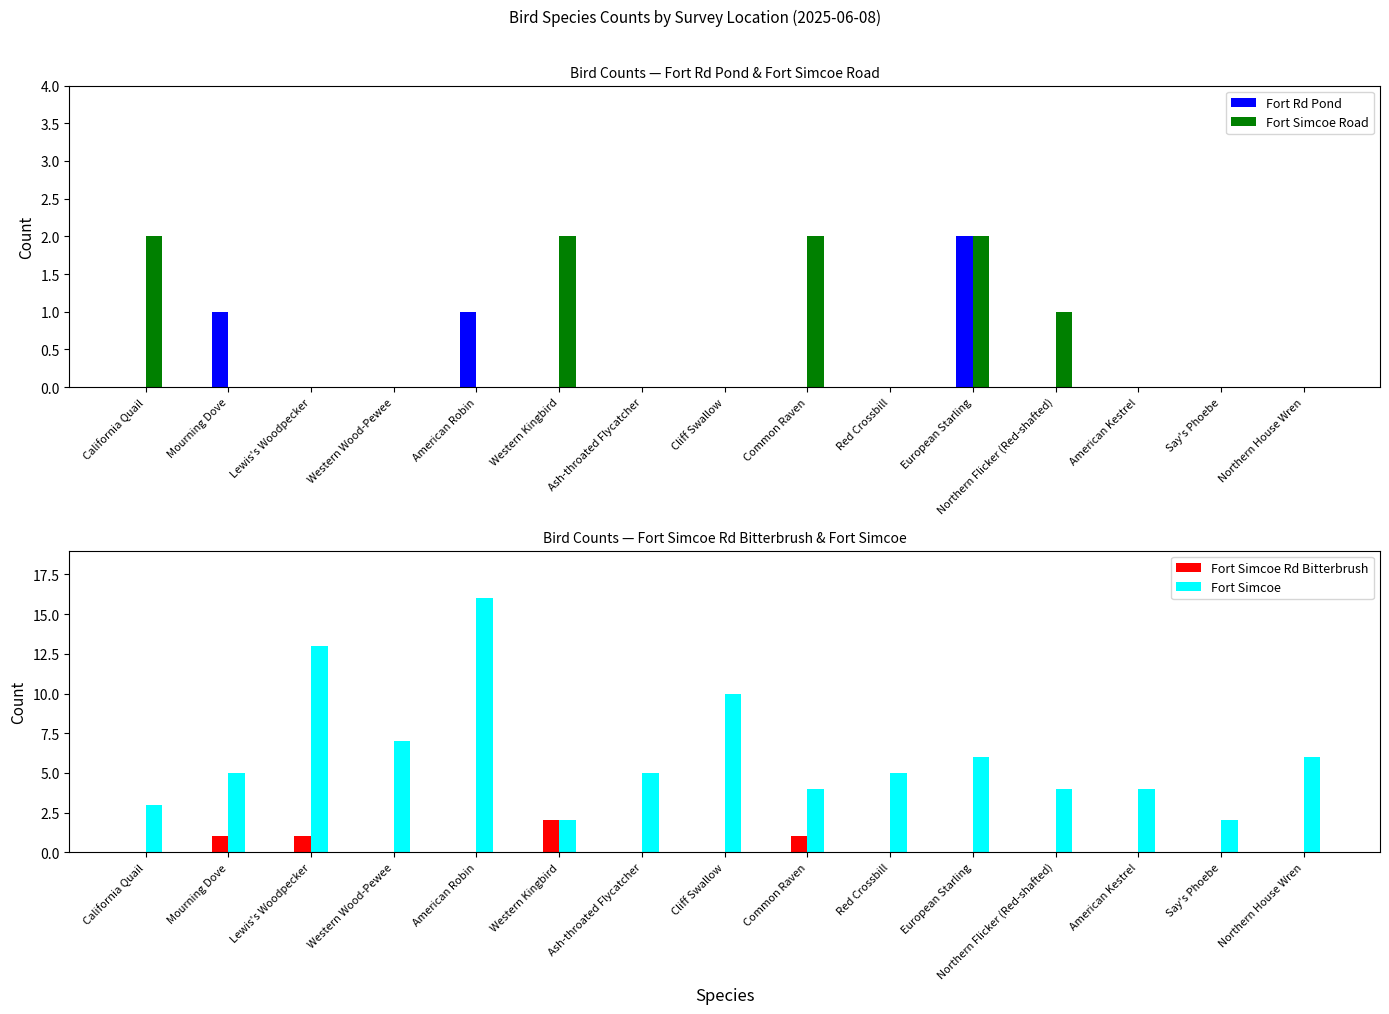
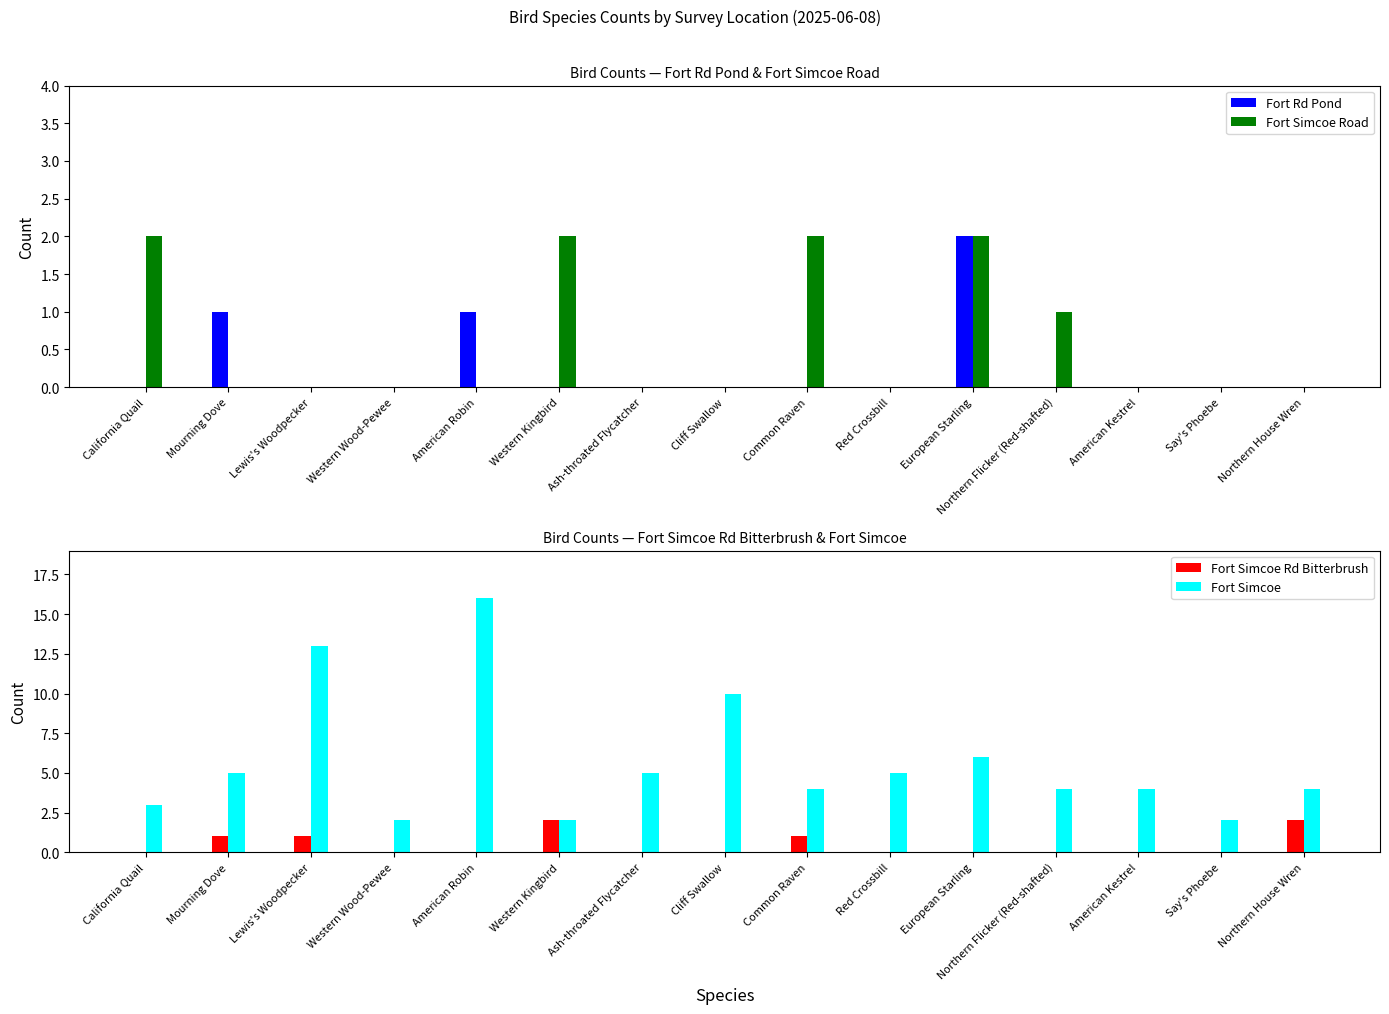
  {
    "Bird Counts — Fort Rd Pond & Fort Simcoe Road": {
      "Fort Rd Pond": {
        "California Quail": 0.0,
        "Mourning Dove": 1.0,
        "Lewis's Woodpecker": 0.0,
        "Western Wood-Pewee": 0.0,
        "American Robin": 1.0,
        "Western Kingbird": 0.0,
        "Ash-throated Flycatcher": 0.0,
        "Cliff Swallow": 0.0,
        "Common Raven": 0.0,
        "Red Crossbill": 0.0,
        "European Starling": 2.0,
        "Northern Flicker (Red-shafted)": 0.0,
        "American Kestrel": 0.0,
        "Say's Phoebe": 0.0,
        "Northern House Wren": 0.0
      },
      "Fort Simcoe Road": {
        "California Quail": 2.0,
        "Mourning Dove": 0.0,
        "Lewis's Woodpecker": 0.0,
        "Western Wood-Pewee": 0.0,
        "American Robin": 0.0,
        "Western Kingbird": 2.0,
        "Ash-throated Flycatcher": 0.0,
        "Cliff Swallow": 0.0,
        "Common Raven": 2.0,
        "Red Crossbill": 0.0,
        "European Starling": 2.0,
        "Northern Flicker (Red-shafted)": 1.0,
        "American Kestrel": 0.0,
        "Say's Phoebe": 0.0,
        "Northern House Wren": 0.0
      }
    },
    "Bird Counts — Fort Simcoe Rd Bitterbrush & Fort Simcoe": {
      "Fort Simcoe Rd Bitterbrush": {
        "California Quail": 0,
        "Mourning Dove": 1,
        "Lewis's Woodpecker": 1,
        "Western Wood-Pewee": 0,
        "American Robin": 0,
        "Western Kingbird": 2,
        "Ash-throated Flycatcher": 0,
        "Cliff Swallow": 0,
        "Common Raven": 1,
        "Red Crossbill": 0,
        "European Starling": 0,
        "Northern Flicker (Red-shafted)": 0,
        "American Kestrel": 0,
        "Say's Phoebe": 0,
-       "Northern House Wren": 0
+       "Northern House Wren": 2
      },
      "Fort Simcoe": {
        "California Quail": 3,
        "Mourning Dove": 5,
        "Lewis's Woodpecker": 13,
-       "Western Wood-Pewee": 7,
+       "Western Wood-Pewee": 2,
        "American Robin": 16,
        "Western Kingbird": 2,
        "Ash-throated Flycatcher": 5,
        "Cliff Swallow": 10,
        "Common Raven": 4,
        "Red Crossbill": 5,
        "European Starling": 6,
        "Northern Flicker (Red-shafted)": 4,
        "American Kestrel": 4,
        "Say's Phoebe": 2,
-       "Northern House Wren": 6
+       "Northern House Wren": 4
      }
    }
  }
